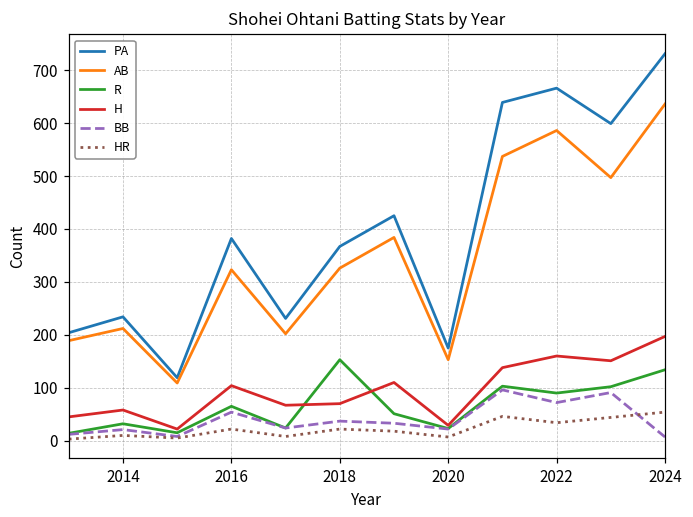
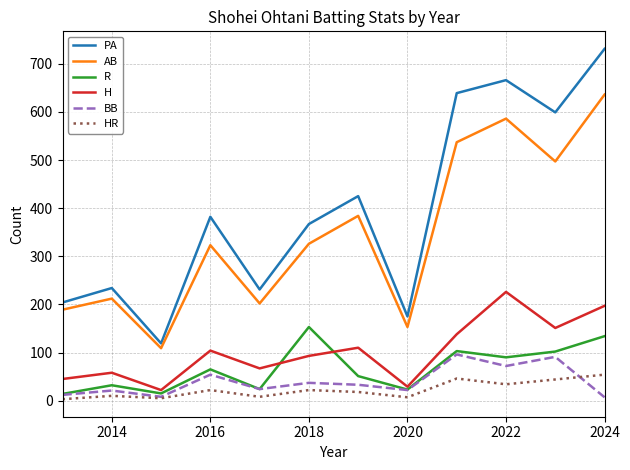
  {
    "PA": {
      "2014": 230,
      "2016": 380,
      "2018": 370,
      "2020": 180,
      "2022": 670,
      "2024": 730
    },
    "AB": {
      "2014": 210,
      "2016": 320,
      "2018": 330,
      "2020": 150,
      "2022": 590,
      "2024": 640
    },
    "R": {
      "2014": 30,
      "2016": 70,
      "2018": 150,
      "2022": 90,
      "2024": 130
    },
    "H": {
      "2014": 60,
      "2016": 100,
-     "2018": 70,
+     "2018": 90,
      "2020": 30,
-     "2022": 160,
+     "2022": 230,
      "2024": 200
    },
    "BB": {
      "2014": 20,
      "2016": 50,
      "2018": 40,
      "2022": 70,
      "2024": 10
    },
    "HR": {
      "2014": 10,
      "2016": 20,
      "2018": 20,
      "2020": 10,
      "2022": 30,
      "2024": 50
    }
  }
